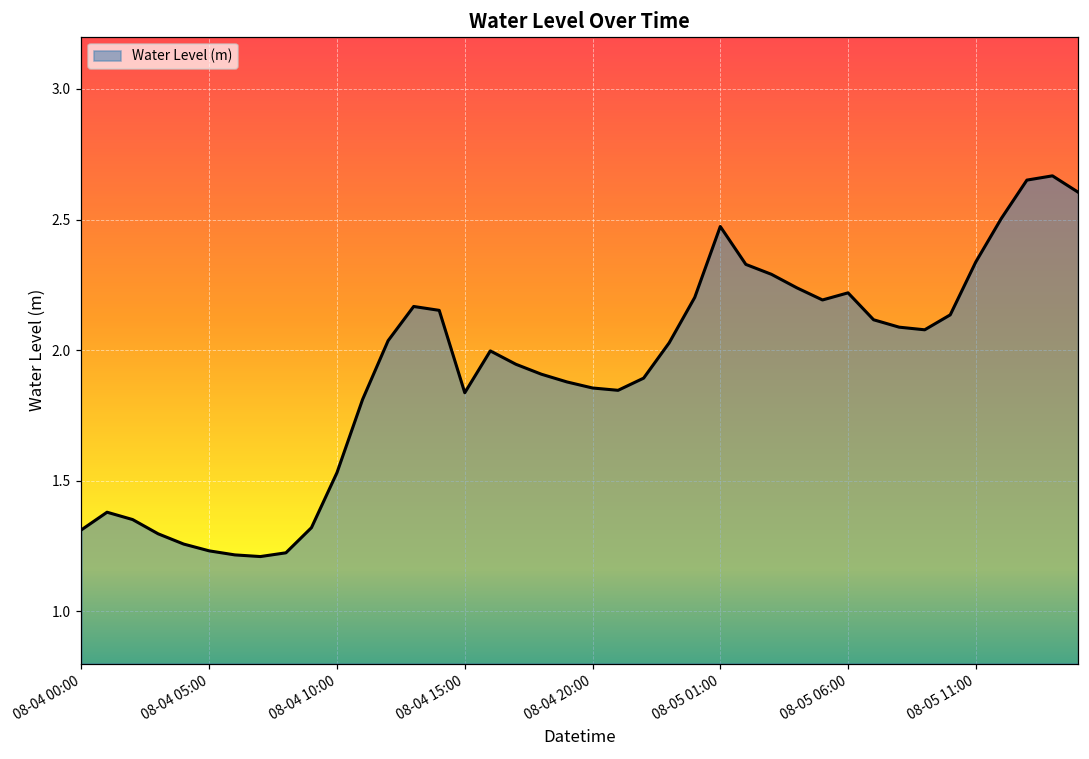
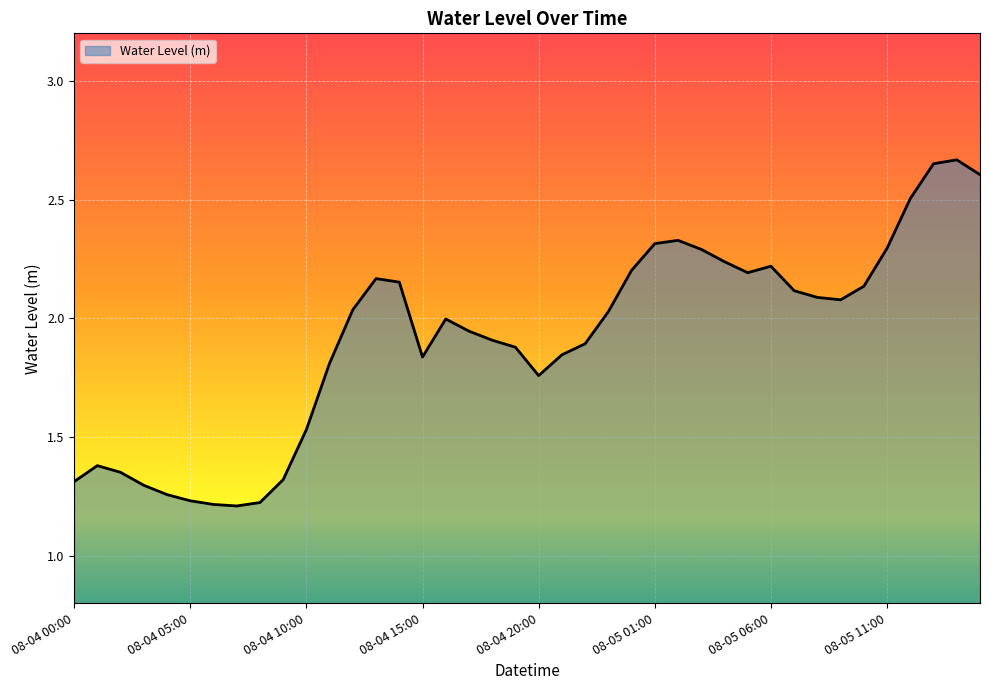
  {
    "08-04 00:00": 1.31,
    "08-04 05:00": 1.23,
    "08-04 10:00": 1.53,
    "08-04 15:00": 1.84,
-   "08-04 20:00": 1.85,
-   "08-05 01:00": 2.47,
+   "08-04 20:00": 1.76,
+   "08-05 01:00": 2.31,
    "08-05 06:00": 2.22,
-   "08-05 11:00": 2.34
+   "08-05 11:00": 2.30
  }
